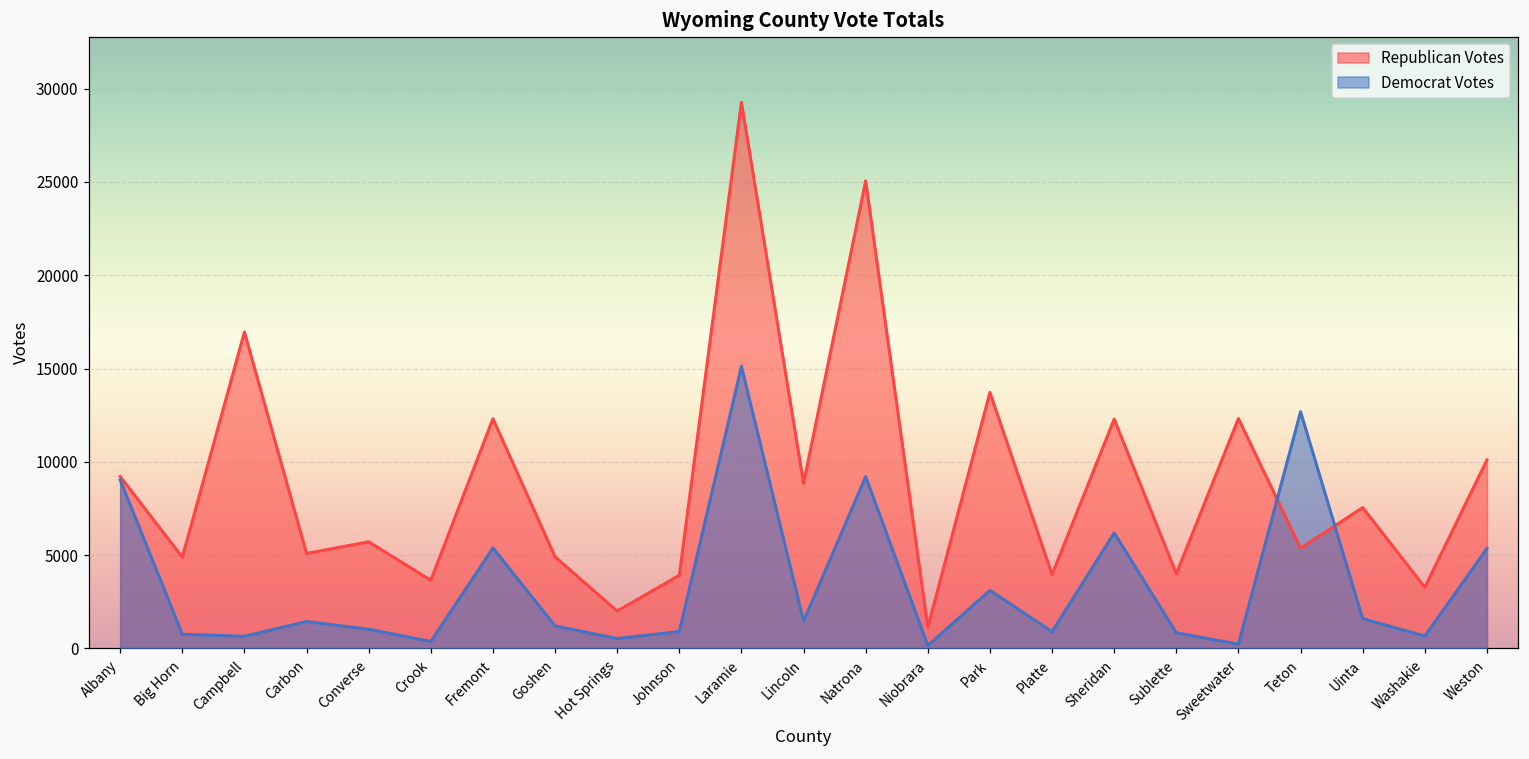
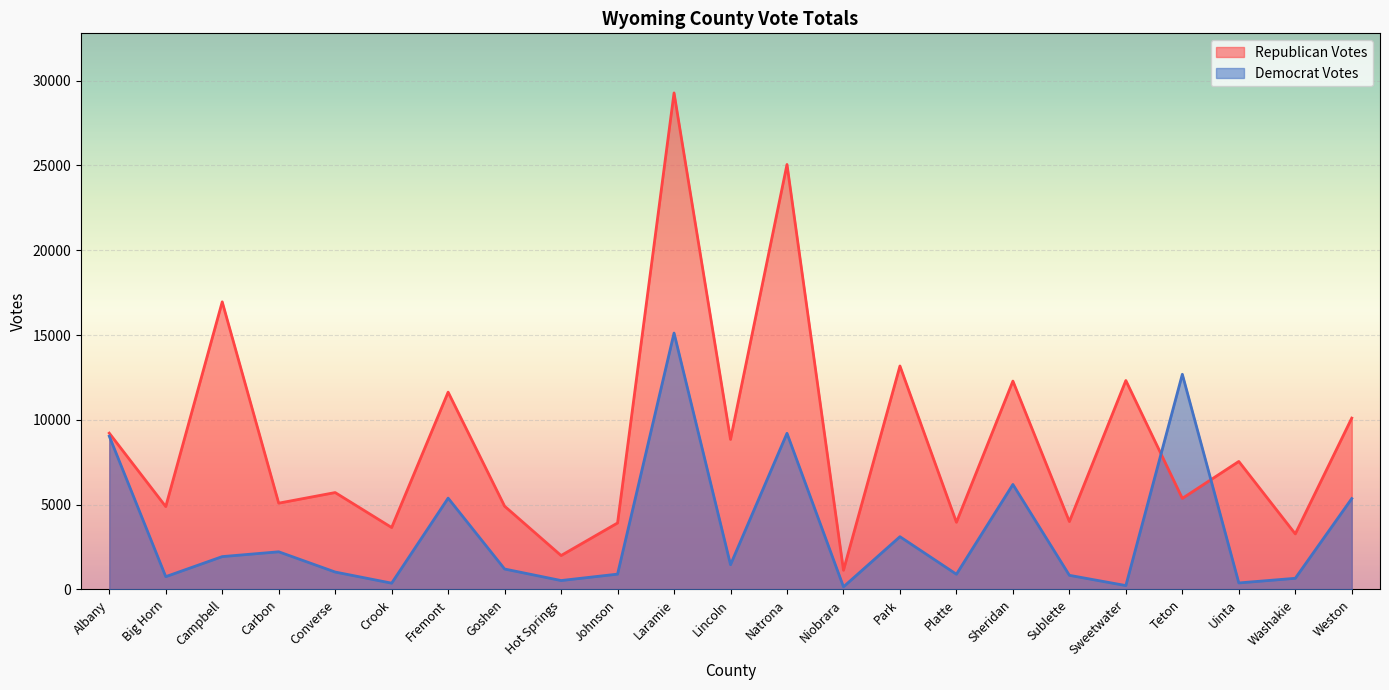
  {
    "Republican Votes": {
      "Albany": 9200,
      "Big Horn": 4900,
      "Campbell": 17000,
      "Carbon": 5100,
      "Converse": 5700,
      "Crook": 3700,
-     "Fremont": 12300,
+     "Fremont": 11600,
      "Goshen": 4900,
      "Hot Springs": 2000,
      "Johnson": 3900,
      "Laramie": 29300,
      "Lincoln": 8800,
      "Natrona": 25100,
      "Niobrara": 1100,
-     "Park": 13700,
+     "Park": 13200,
      "Platte": 4000,
      "Sheridan": 12300,
      "Sublette": 4000,
      "Sweetwater": 12300,
      "Teton": 5400,
      "Uinta": 7500,
      "Washakie": 3300,
      "Weston": 10100
    },
    "Democrat Votes": {
      "Albany": 9000,
      "Big Horn": 800,
-     "Campbell": 700,
-     "Carbon": 1400,
+     "Campbell": 1900,
+     "Carbon": 2200,
      "Converse": 1000,
      "Crook": 400,
      "Fremont": 5400,
      "Goshen": 1200,
      "Hot Springs": 500,
      "Johnson": 900,
      "Laramie": 15100,
      "Lincoln": 1500,
      "Natrona": 9200,
      "Niobrara": 200,
      "Park": 3100,
      "Platte": 900,
      "Sheridan": 6200,
      "Sublette": 800,
      "Sweetwater": 200,
      "Teton": 12700,
-     "Uinta": 1600,
+     "Uinta": 400,
      "Washakie": 700,
      "Weston": 5400
    }
  }
